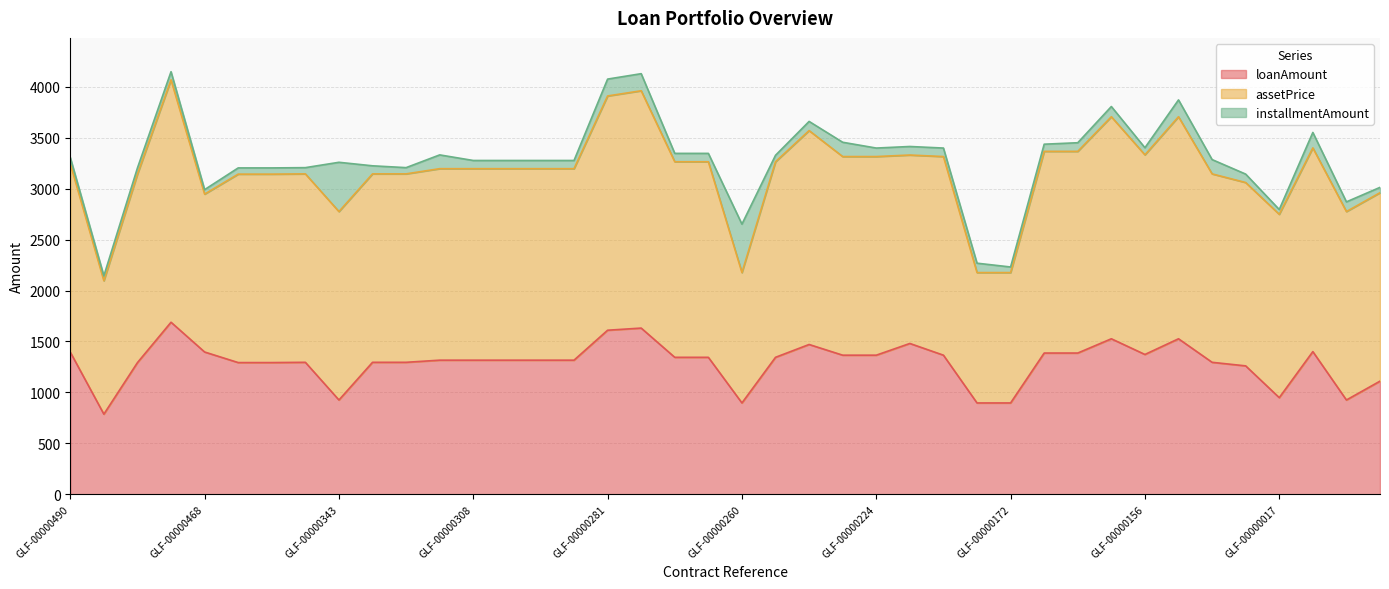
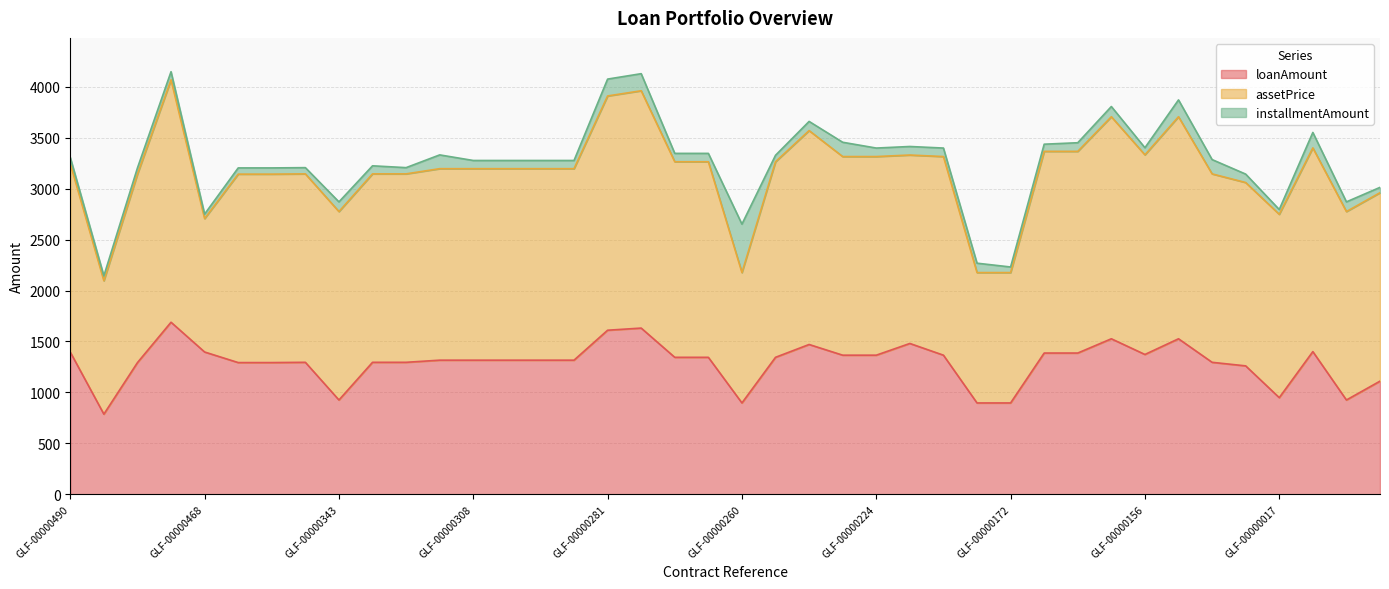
  {
    "loanAmount": {
      "GLF-00000490": 1400,
      "GLF-00000468": 1400,
      "GLF-00000343": 930,
      "GLF-00000308": 1320,
      "GLF-00000281": 1610,
      "GLF-00000260": 900,
      "GLF-00000224": 1370,
      "GLF-00000172": 900,
      "GLF-00000156": 1370,
      "GLF-00000017": 950
    },
    "assetPrice": {
      "GLF-00000490": 1850,
-     "GLF-00000468": 1550,
+     "GLF-00000468": 1310,
      "GLF-00000343": 1850,
      "GLF-00000308": 1880,
      "GLF-00000281": 2300,
      "GLF-00000260": 1280,
      "GLF-00000224": 1950,
      "GLF-00000172": 1280,
      "GLF-00000156": 1960,
      "GLF-00000017": 1800
    },
    "installmentAmount": {
      "GLF-00000490": 60,
      "GLF-00000468": 40,
-     "GLF-00000343": 480,
+     "GLF-00000343": 100,
      "GLF-00000308": 80,
      "GLF-00000281": 170,
      "GLF-00000260": 480,
      "GLF-00000224": 80,
      "GLF-00000172": 50,
      "GLF-00000156": 70,
      "GLF-00000017": 50
    }
  }
